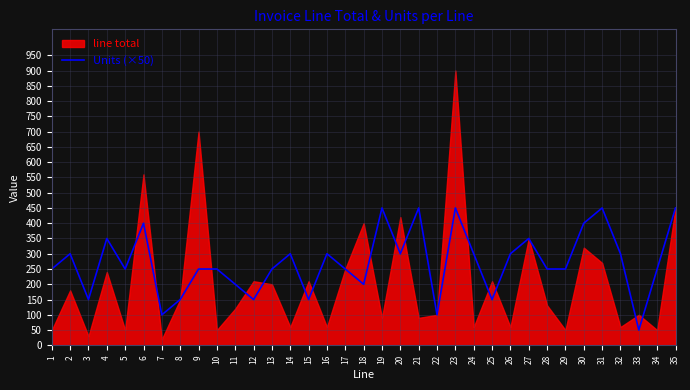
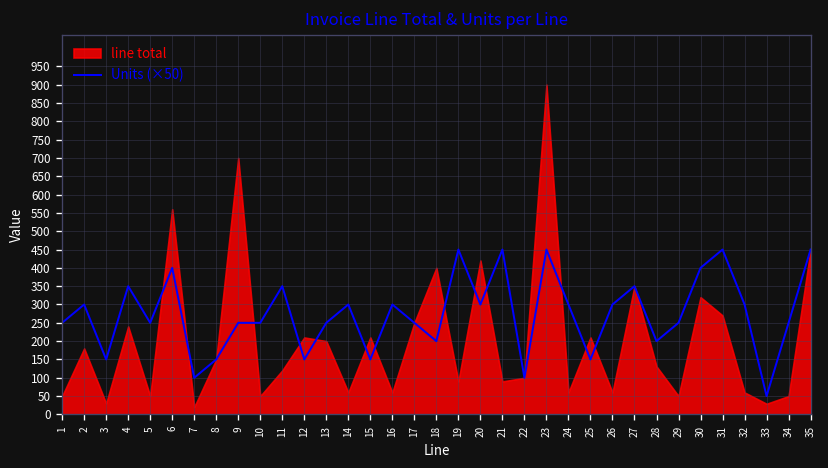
  {
    "Units (×50)": {
      "1": 250,
      "2": 300,
      "3": 150,
      "4": 350,
      "5": 250,
      "6": 400,
      "7": 100,
      "9": 250,
      "10": 250,
-     "11": 200,
+     "11": 350,
      "12": 150,
      "13": 250,
      "14": 300,
      "15": 150,
      "16": 300,
      "18": 200,
      "19": 450,
      "20": 300,
      "21": 450,
      "23": 450,
      "24": 300,
      "25": 150,
      "26": 300,
-     "28": 250,
+     "28": 200,
      "29": 250,
      "30": 400,
      "31": 450,
      "32": 300,
      "33": 50,
      "34": 250
    },
    "line total": {
      "1": 50,
      "2": 180,
      "3": 30,
      "4": 240,
      "5": 50,
      "6": 560,
      "7": 20,
      "9": 700,
      "10": 50,
      "11": 120,
      "12": 210,
      "13": 200,
      "14": 60,
      "15": 210,
      "16": 60,
      "18": 400,
      "19": 90,
      "20": 420,
      "21": 90,
      "23": 900,
      "24": 60,
      "25": 210,
      "26": 60,
      "28": 130,
      "29": 50,
      "30": 320,
      "31": 270,
      "32": 60,
-     "33": 100,
+     "33": 30,
      "34": 50
    }
  }
